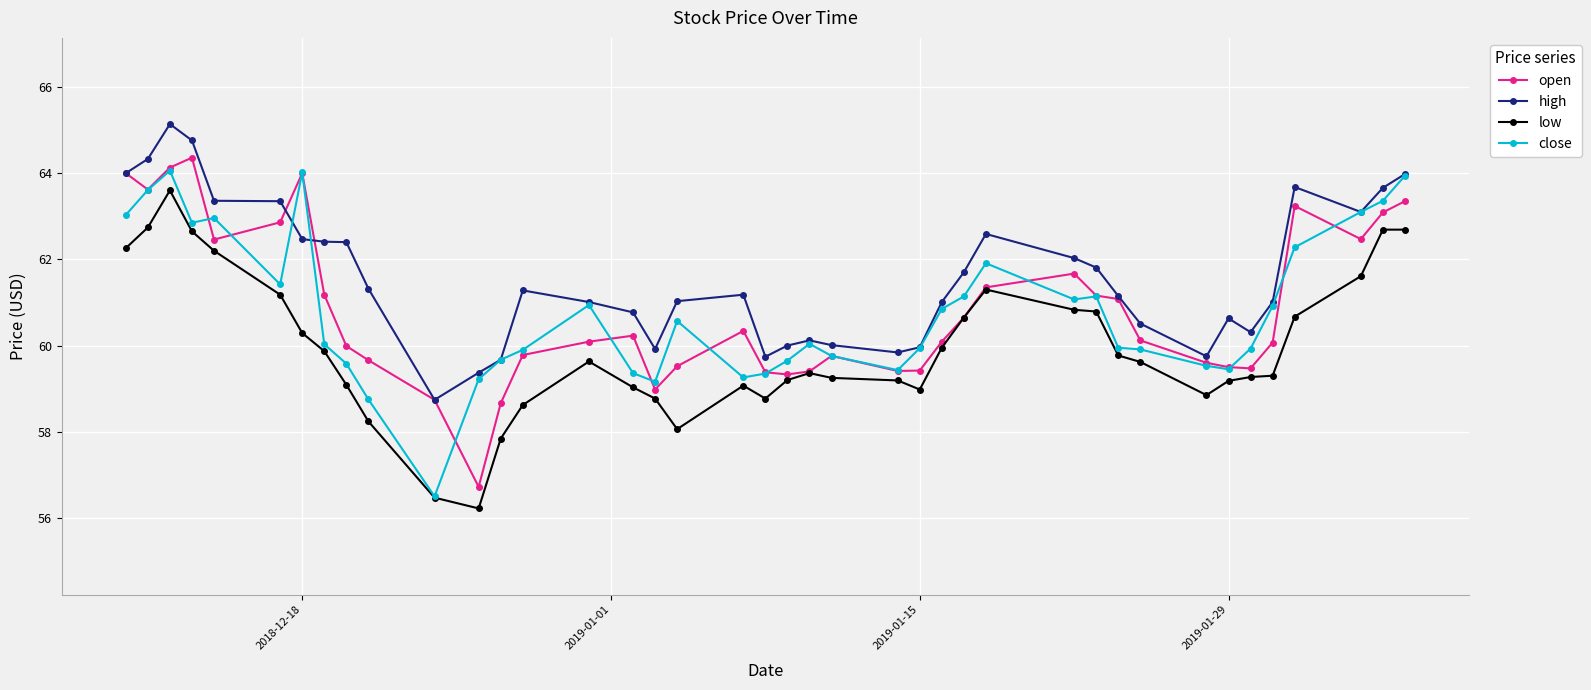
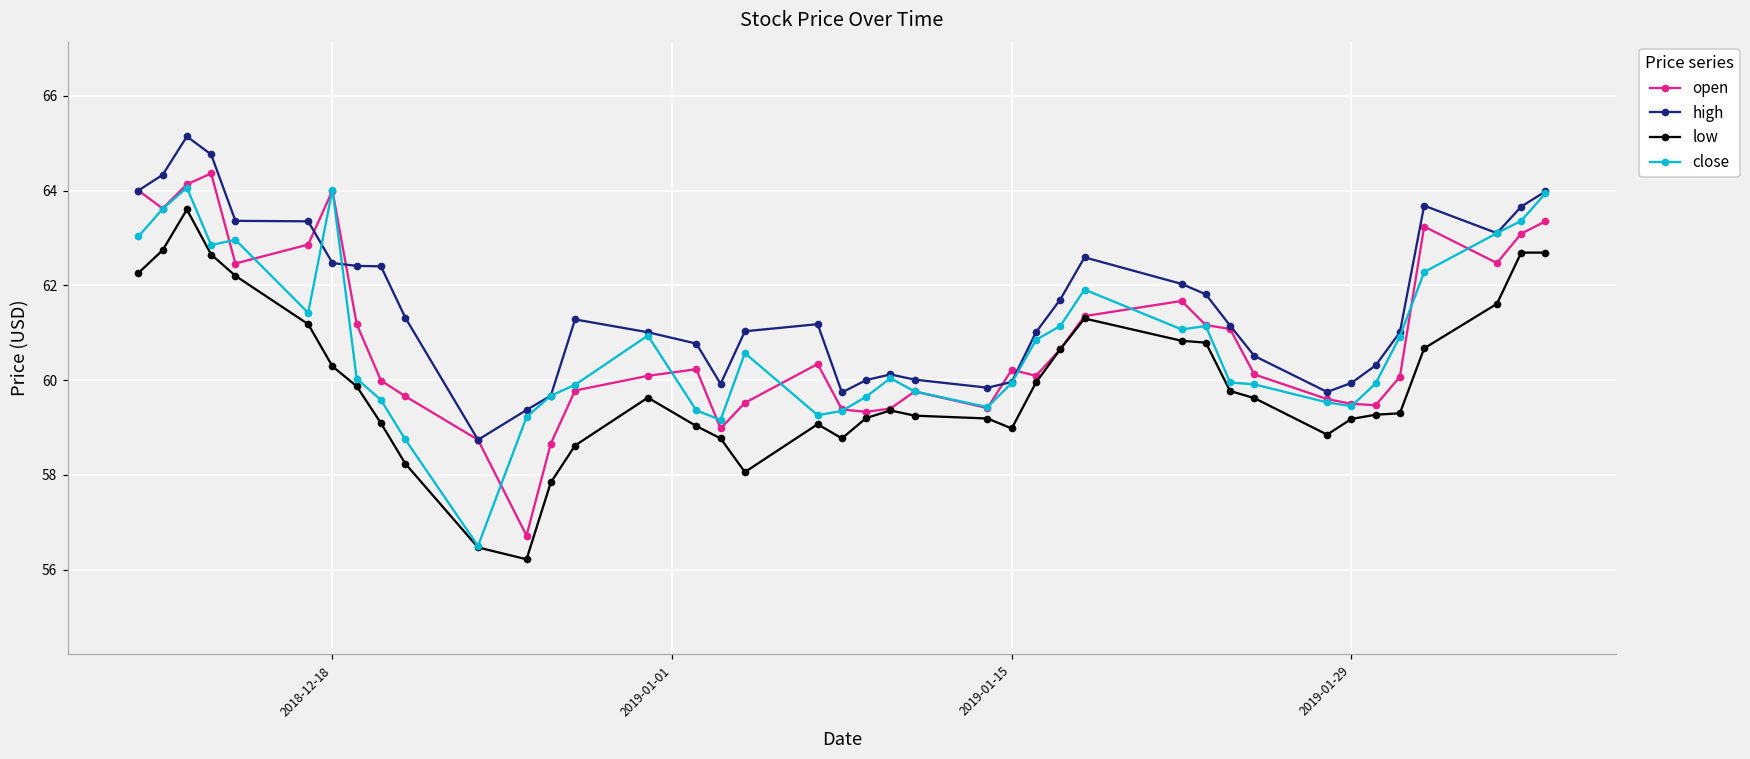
  {
    "open": {
-     "2019-01-15": 59.4
+     "2019-01-15": 60.2
    },
    "high": {
      "2018-12-18": 62.5,
-     "2019-01-29": 60.6
+     "2019-01-29": 59.9
    },
    "low": {
      "2018-12-18": 60.3,
      "2019-01-15": 59.0,
      "2019-01-29": 59.2
    }
  }
